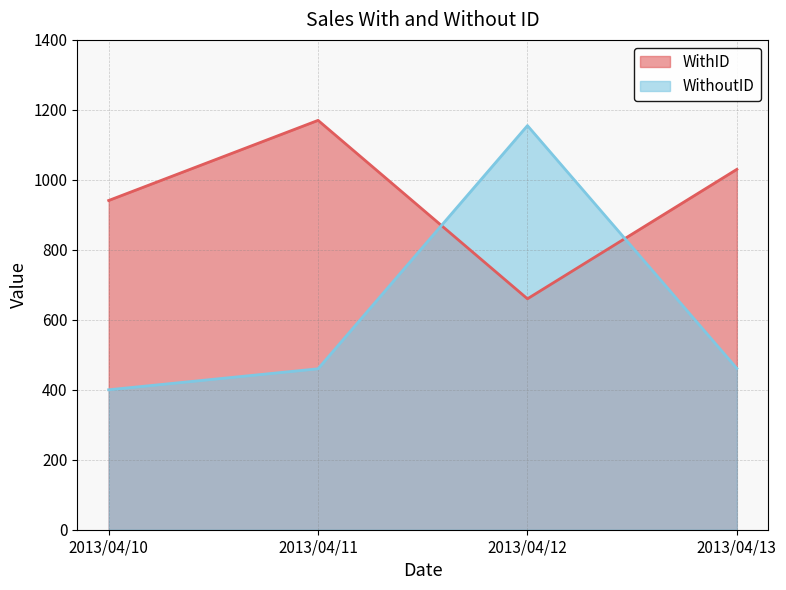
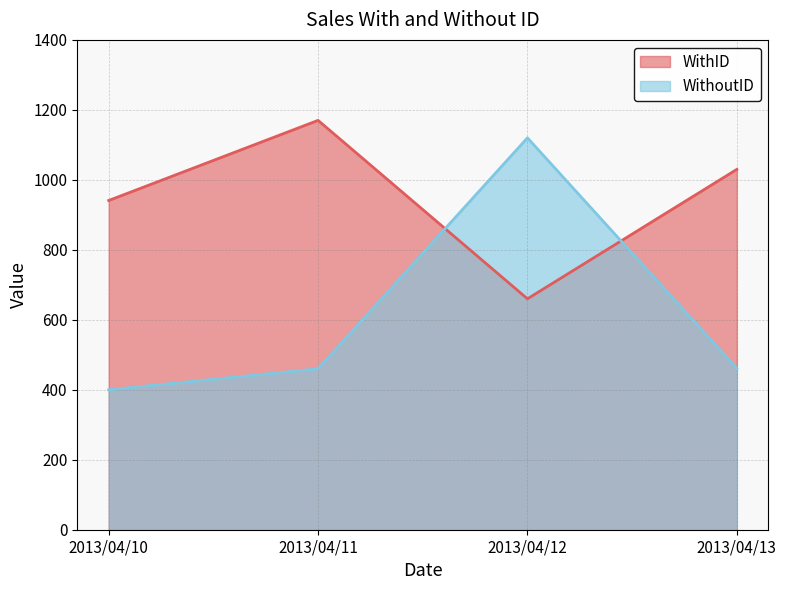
  {
    "WithID": {
      "2013/04/10": 940,
      "2013/04/11": 1170,
      "2013/04/12": 660,
      "2013/04/13": 1030
    },
    "WithoutID": {
      "2013/04/10": 400,
      "2013/04/11": 460,
-     "2013/04/12": 1160,
+     "2013/04/12": 1120,
      "2013/04/13": 460
    }
  }
